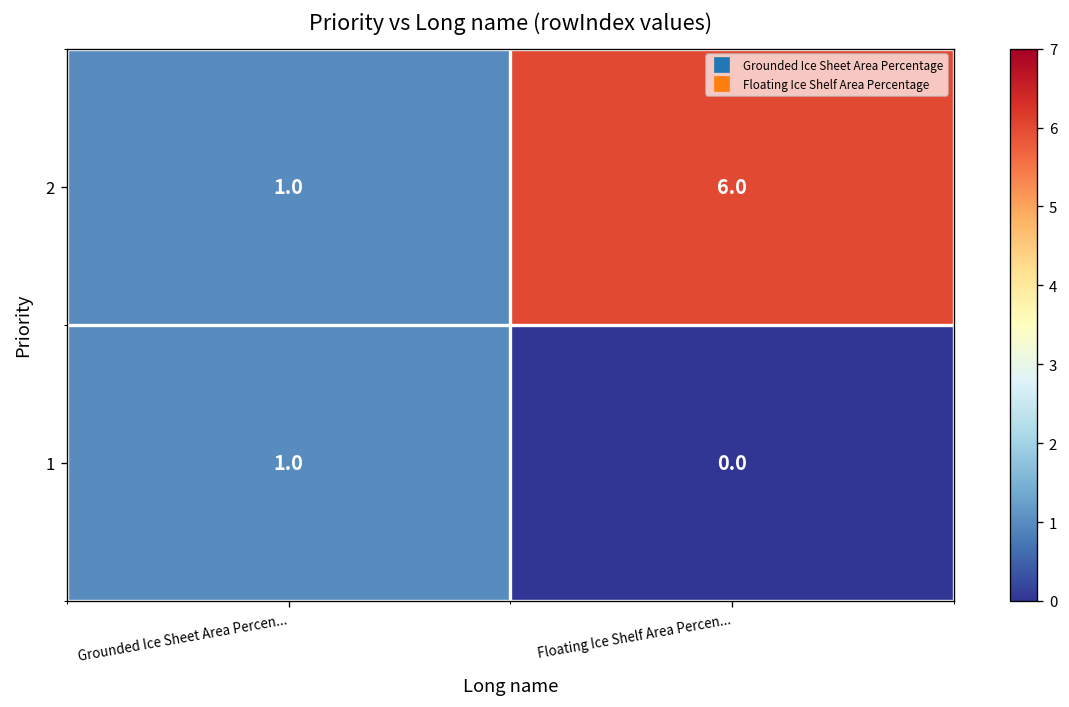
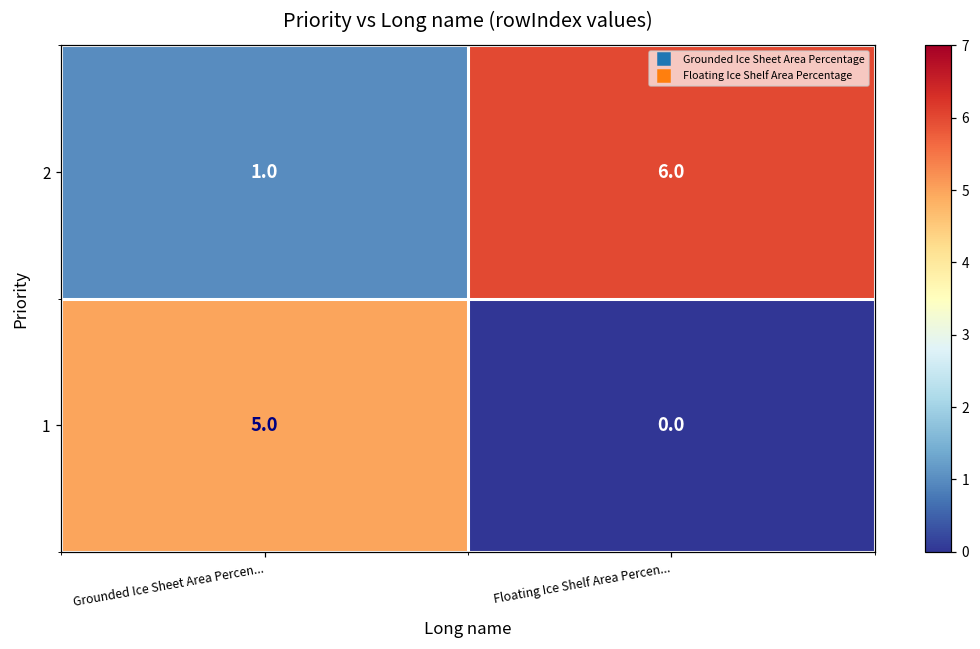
  {
    "2": {
      "Grounded Ice Sheet Area Percen...": 1.0,
      "Floating Ice Shelf Area Percen...": 6.0
    },
    "1": {
-     "Grounded Ice Sheet Area Percen...": 1.0,
+     "Grounded Ice Sheet Area Percen...": 5.0,
      "Floating Ice Shelf Area Percen...": 0.0
    }
  }
